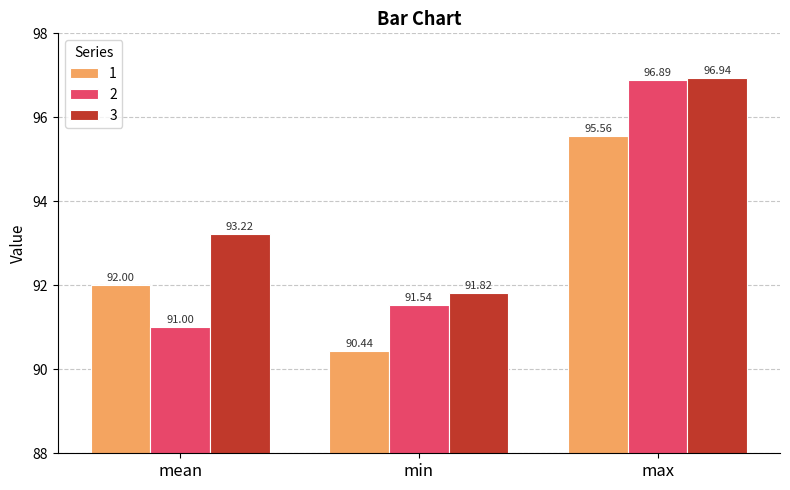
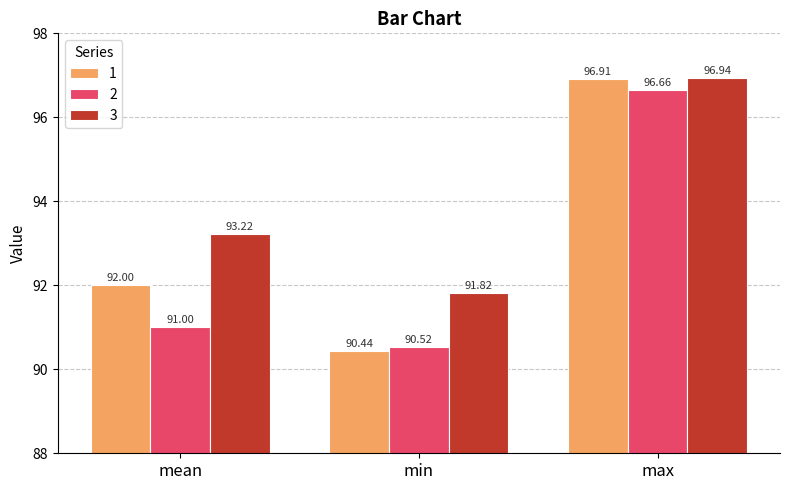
  {
    "1": {
      "mean": 92.00,
      "min": 90.44,
-     "max": 95.56
+     "max": 96.91
    },
    "2": {
      "mean": 91.00,
-     "min": 91.54,
-     "max": 96.89
+     "min": 90.52,
+     "max": 96.66
    },
    "3": {
      "mean": 93.22,
      "min": 91.82,
      "max": 96.94
    }
  }
